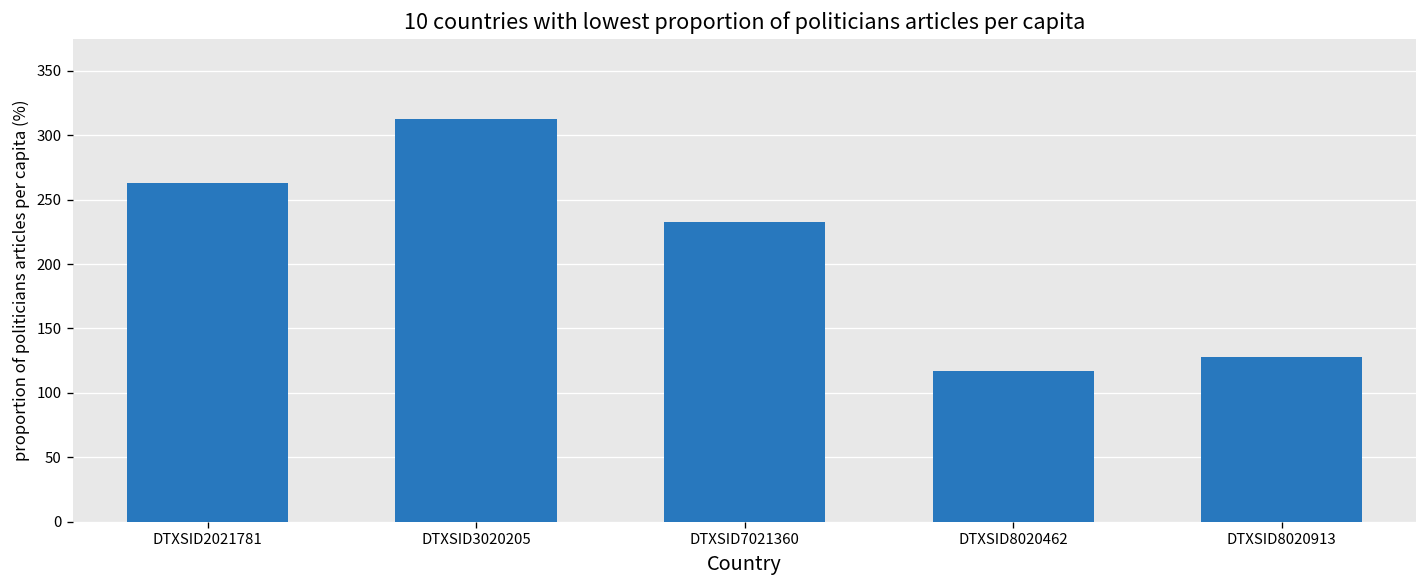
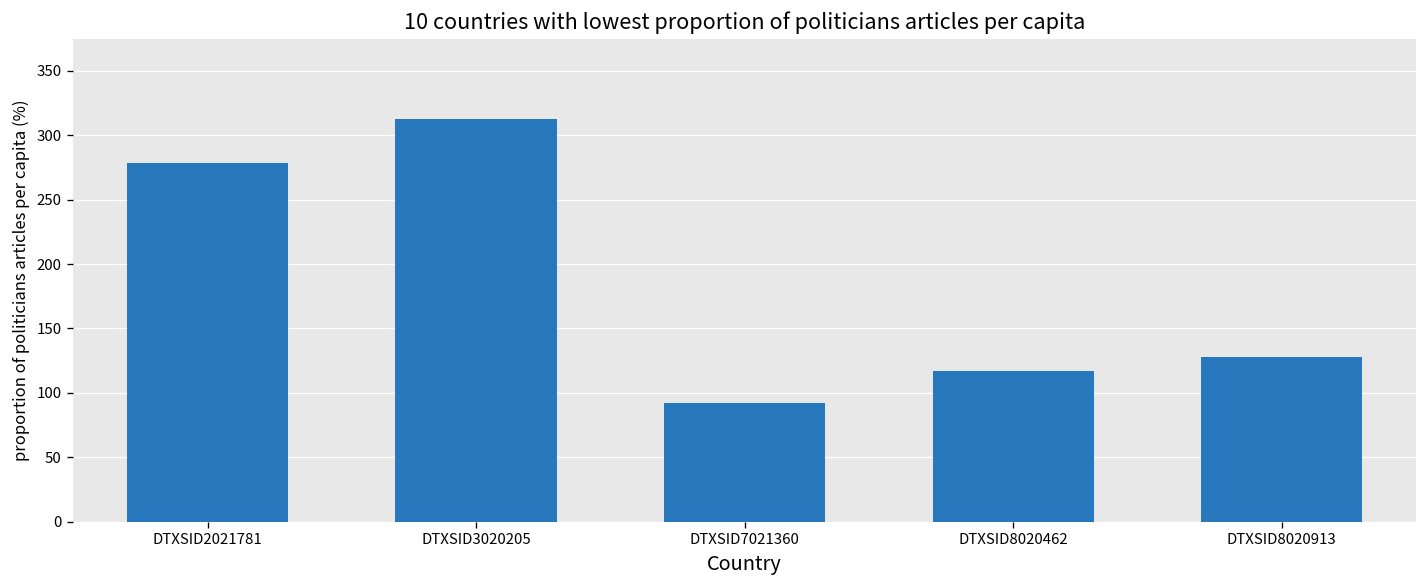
  {
-   "DTXSID2021781": 263,
+   "DTXSID2021781": 278,
    "DTXSID3020205": 312,
-   "DTXSID7021360": 233,
+   "DTXSID7021360": 92,
    "DTXSID8020462": 117,
    "DTXSID8020913": 128
  }
